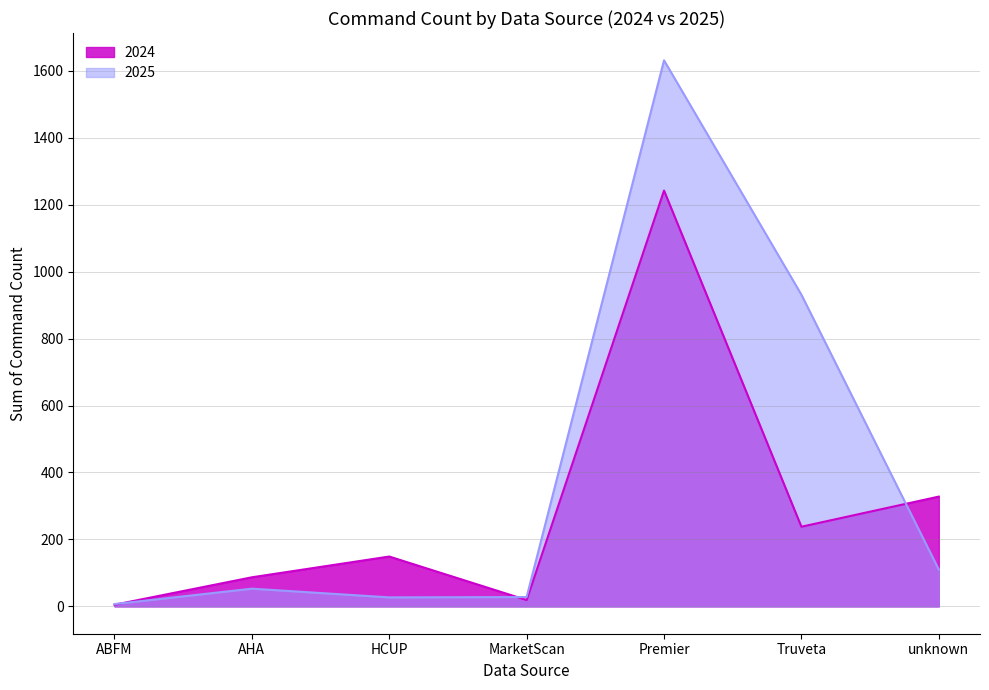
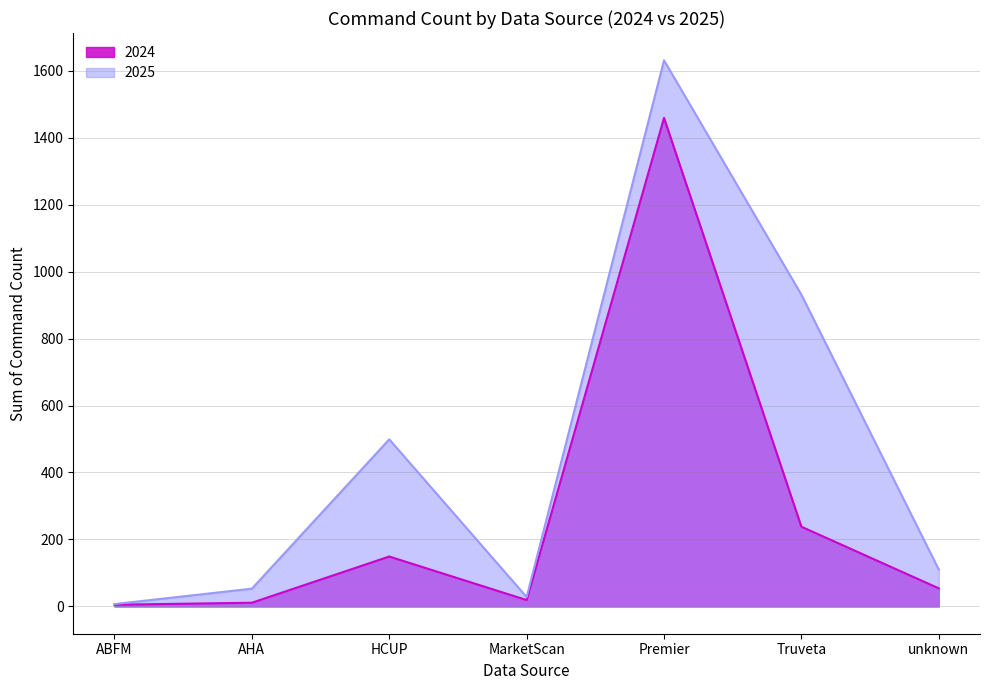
  {
    "2024": {
-     "AHA": 90,
+     "AHA": 10,
      "HCUP": 150,
      "MarketScan": 20,
-     "Premier": 1240,
+     "Premier": 1460,
      "Truveta": 240,
-     "unknown": 330
+     "unknown": 50
    },
    "2025": {
      "AHA": 50,
-     "HCUP": 30,
+     "HCUP": 500,
      "MarketScan": 30,
      "Premier": 1630,
      "Truveta": 930,
      "unknown": 110
    }
  }
